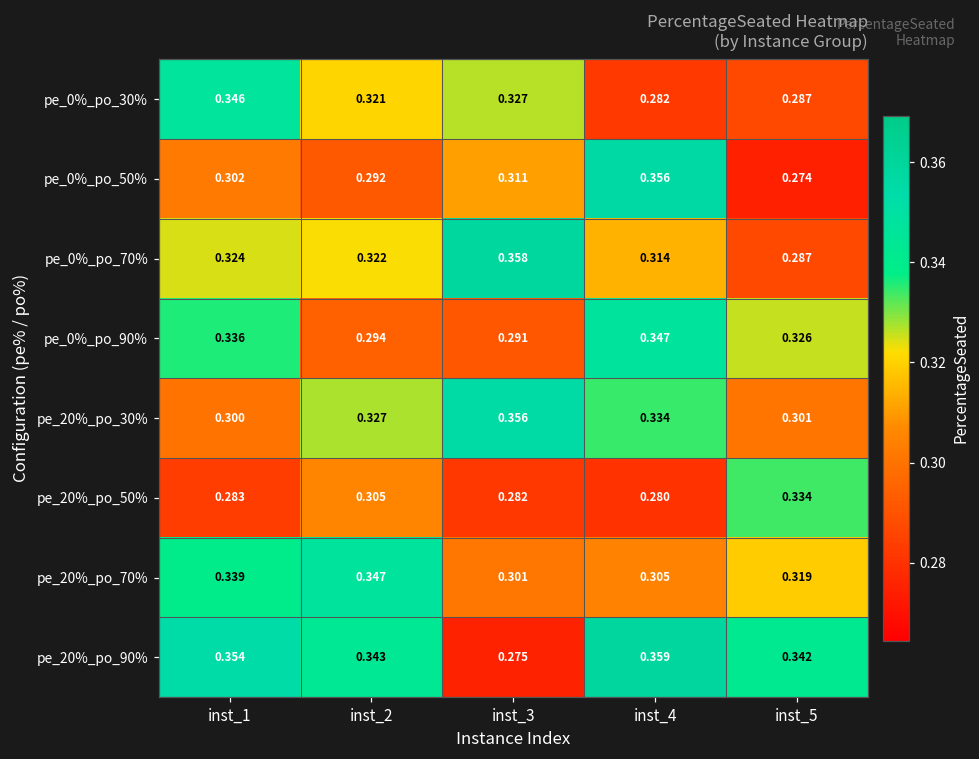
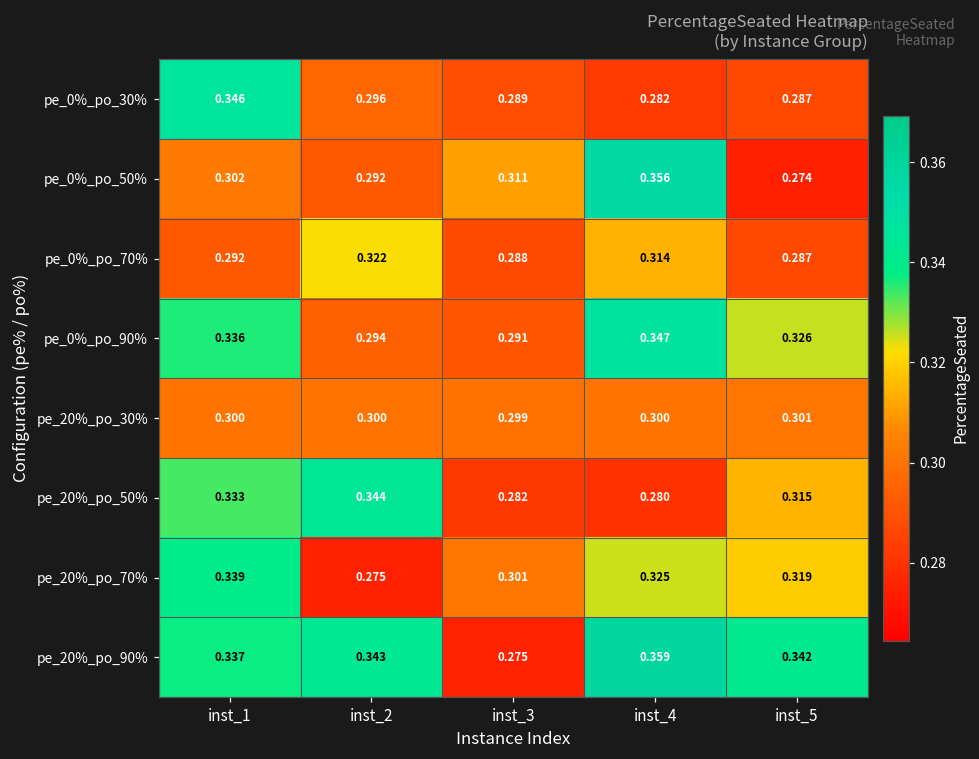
  {
    "pe_0%_po_30%": {
      "inst_1": 0.346,
-     "inst_2": 0.321,
-     "inst_3": 0.327,
+     "inst_2": 0.296,
+     "inst_3": 0.289,
      "inst_4": 0.282,
      "inst_5": 0.287
    },
    "pe_0%_po_50%": {
      "inst_1": 0.302,
      "inst_2": 0.292,
      "inst_3": 0.311,
      "inst_4": 0.356,
      "inst_5": 0.274
    },
    "pe_0%_po_70%": {
-     "inst_1": 0.324,
+     "inst_1": 0.292,
      "inst_2": 0.322,
-     "inst_3": 0.358,
+     "inst_3": 0.288,
      "inst_4": 0.314,
      "inst_5": 0.287
    },
    "pe_0%_po_90%": {
      "inst_1": 0.336,
      "inst_2": 0.294,
      "inst_3": 0.291,
      "inst_4": 0.347,
      "inst_5": 0.326
    },
    "pe_20%_po_30%": {
      "inst_1": 0.300,
-     "inst_2": 0.327,
-     "inst_3": 0.356,
-     "inst_4": 0.334,
+     "inst_2": 0.300,
+     "inst_3": 0.299,
+     "inst_4": 0.300,
      "inst_5": 0.301
    },
    "pe_20%_po_50%": {
-     "inst_1": 0.283,
-     "inst_2": 0.305,
+     "inst_1": 0.333,
+     "inst_2": 0.344,
      "inst_3": 0.282,
      "inst_4": 0.280,
-     "inst_5": 0.334
+     "inst_5": 0.315
    },
    "pe_20%_po_70%": {
      "inst_1": 0.339,
-     "inst_2": 0.347,
+     "inst_2": 0.275,
      "inst_3": 0.301,
-     "inst_4": 0.305,
+     "inst_4": 0.325,
      "inst_5": 0.319
    },
    "pe_20%_po_90%": {
-     "inst_1": 0.354,
+     "inst_1": 0.337,
      "inst_2": 0.343,
      "inst_3": 0.275,
      "inst_4": 0.359,
      "inst_5": 0.342
    }
  }
